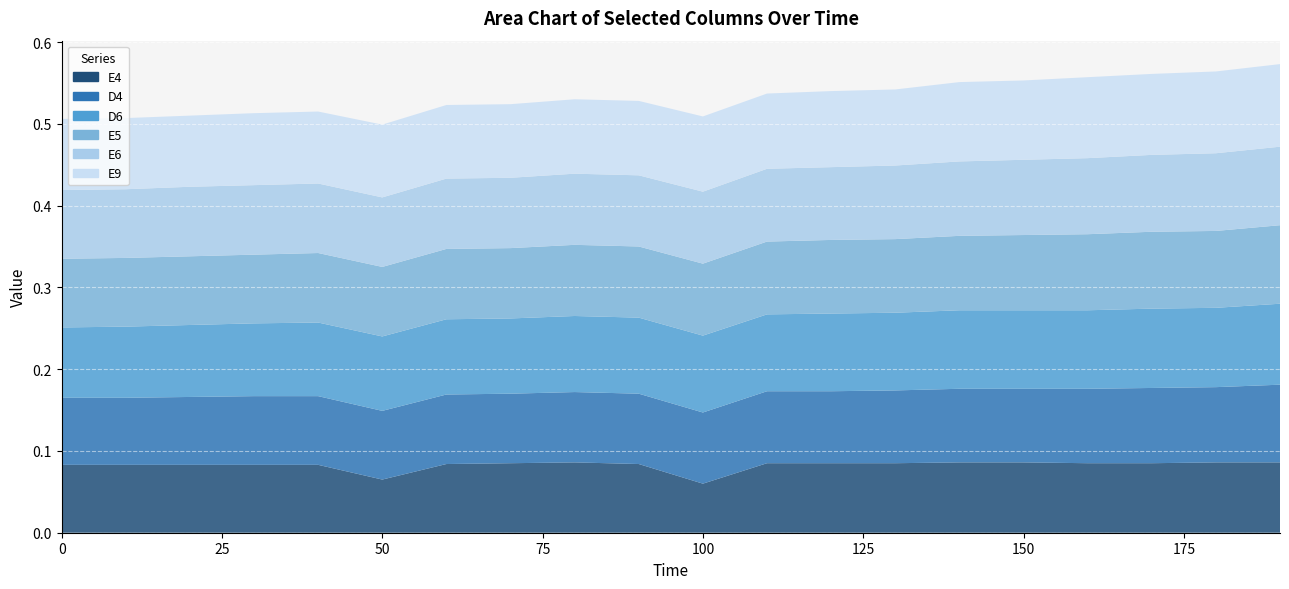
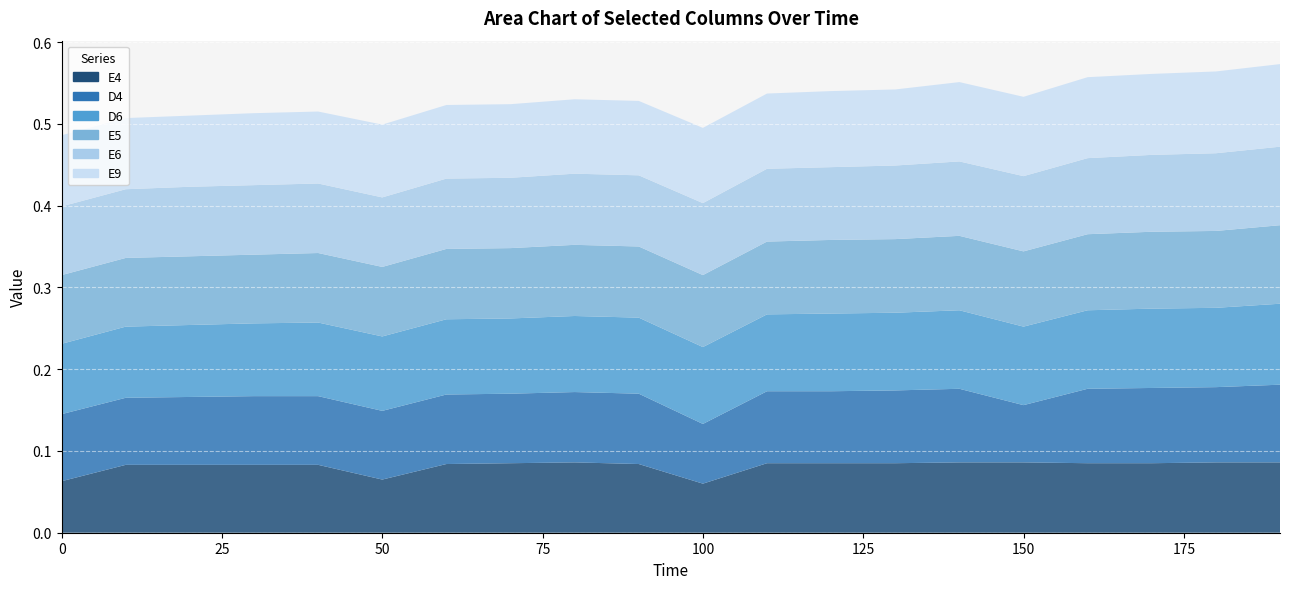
  {
    "E4": {
-     "0": 0.08,
+     "0": 0.06,
      "50": 0.07,
      "100": 0.06,
      "150": 0.09
    },
    "D4": {
      "0": 0.08,
      "50": 0.08,
-     "100": 0.09,
-     "150": 0.09
+     "100": 0.07,
+     "150": 0.07
    }
  }
